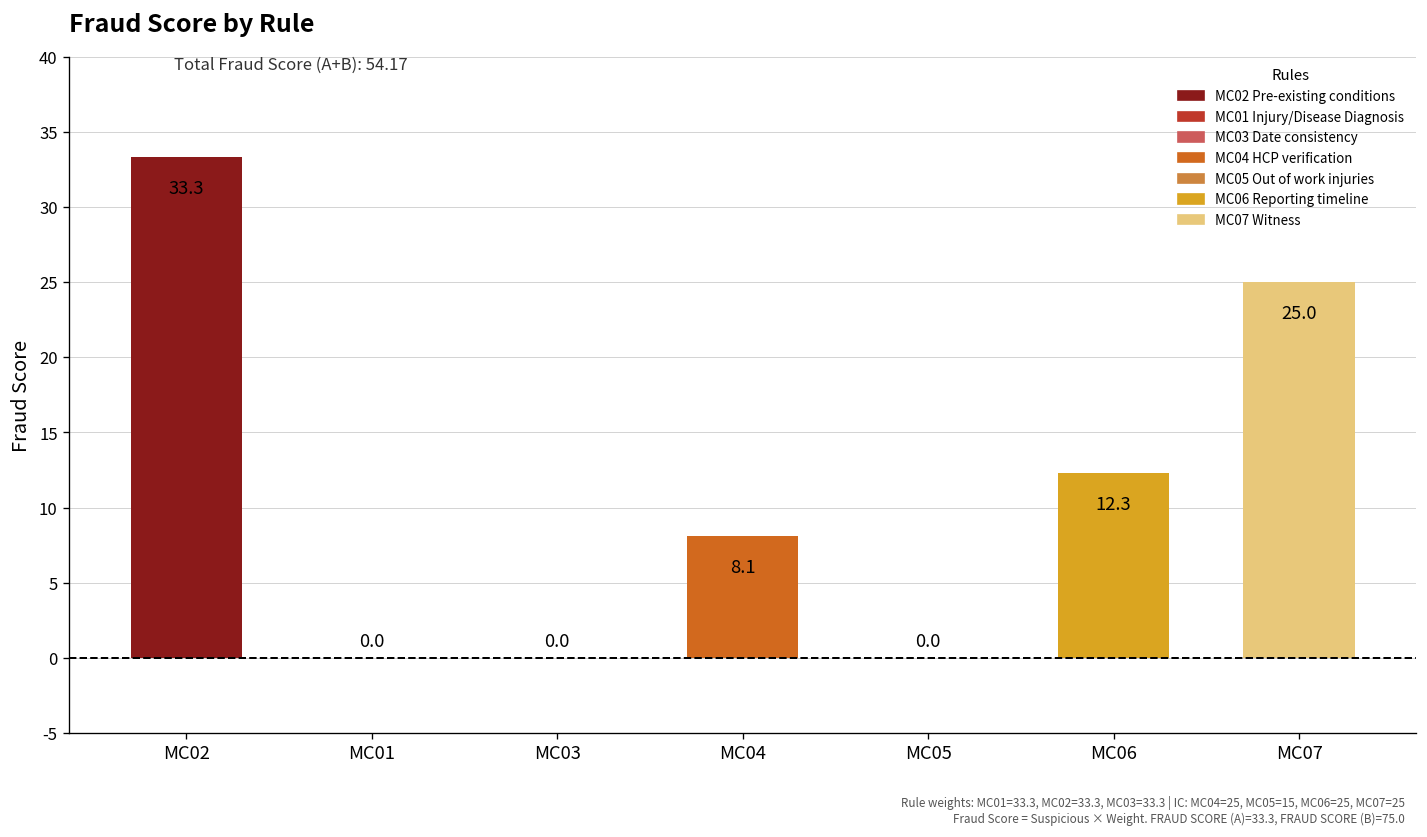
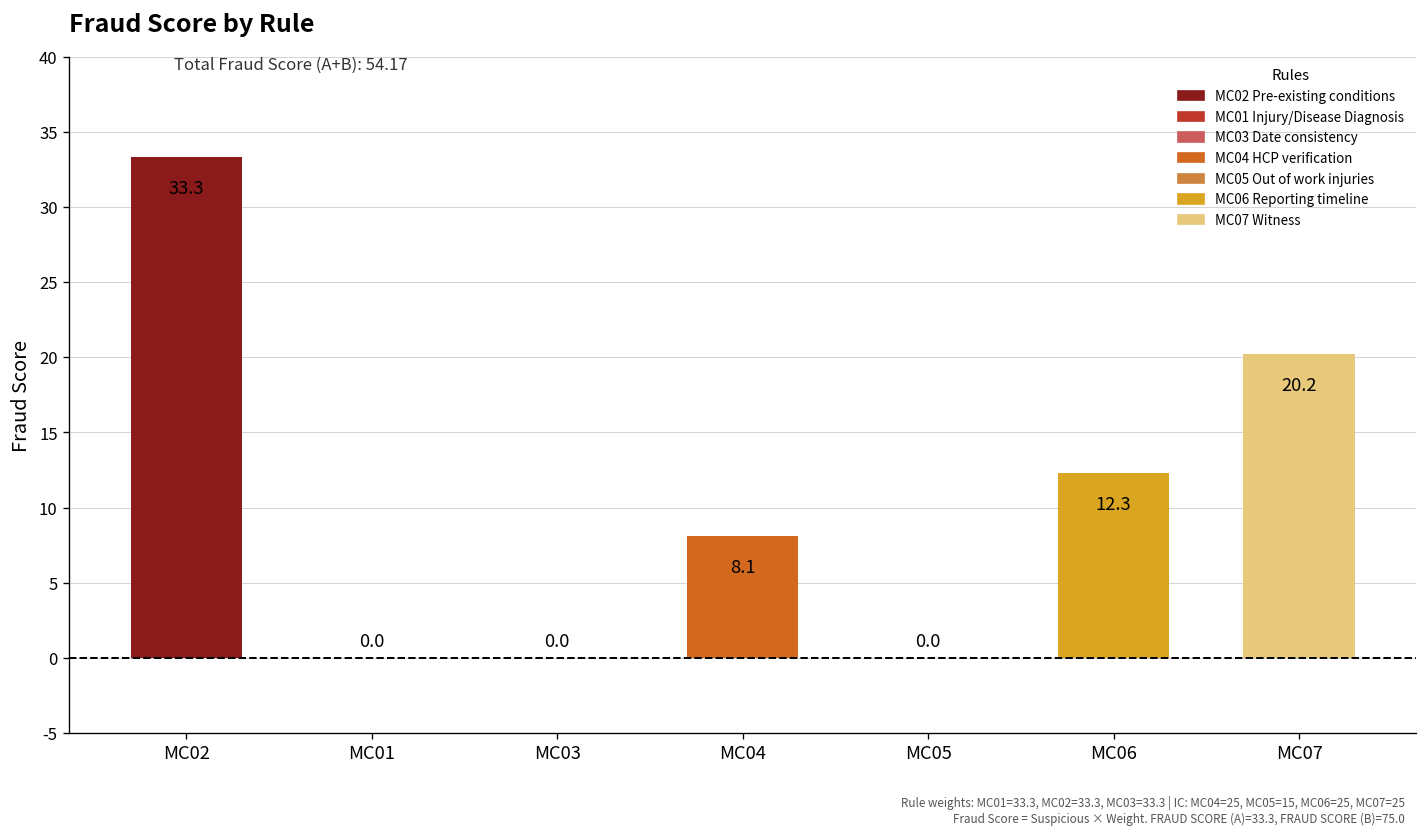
  {
    "MC02": 33.3,
    "MC01": 0.0,
    "MC03": 0.0,
    "MC04": 8.1,
    "MC05": 0.0,
    "MC06": 12.3,
-   "MC07": 25.0
+   "MC07": 20.2
  }
